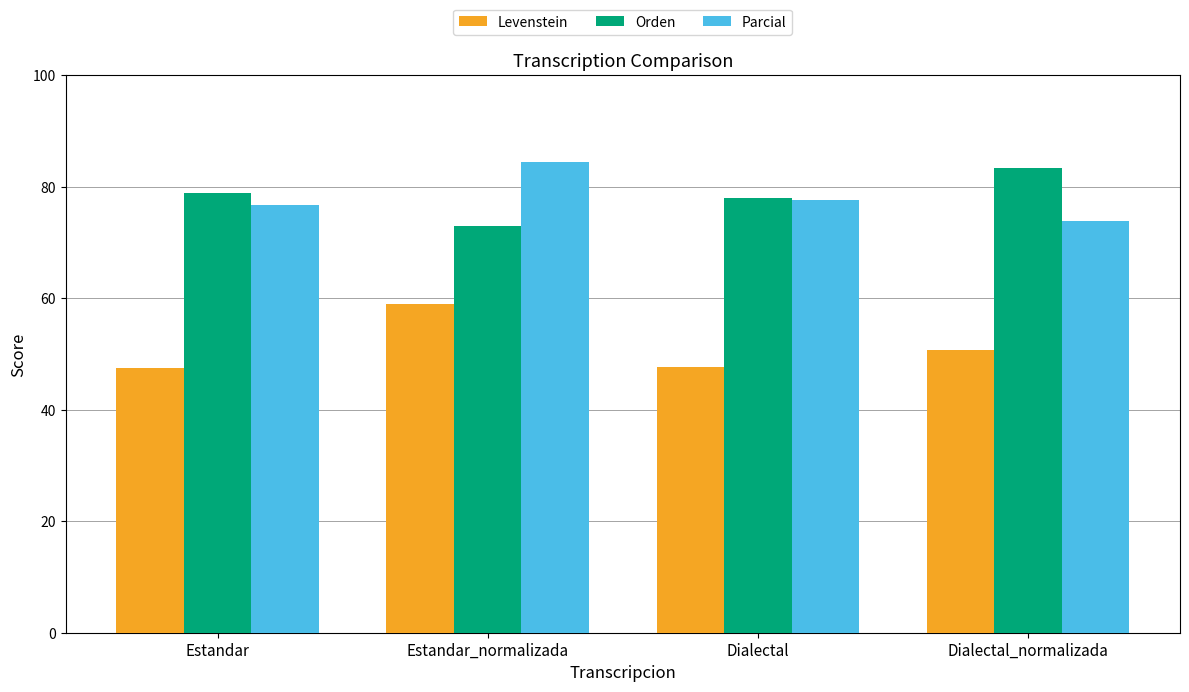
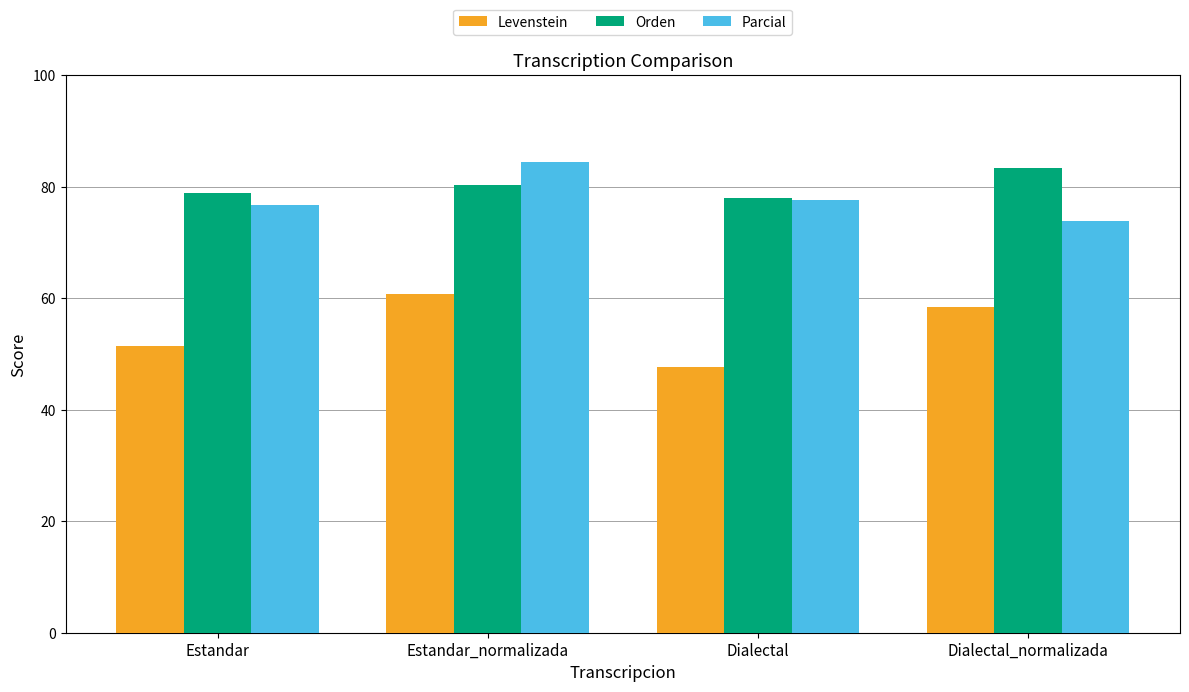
  {
    "Levenstein": {
-     "Estandar": 47,
-     "Estandar_normalizada": 59,
+     "Estandar": 52,
+     "Estandar_normalizada": 61,
      "Dialectal": 48,
-     "Dialectal_normalizada": 51
+     "Dialectal_normalizada": 58
    },
    "Orden": {
      "Estandar": 79,
-     "Estandar_normalizada": 73,
+     "Estandar_normalizada": 80,
      "Dialectal": 78,
      "Dialectal_normalizada": 83
    },
    "Parcial": {
      "Estandar": 77,
      "Estandar_normalizada": 84,
      "Dialectal": 78,
      "Dialectal_normalizada": 74
    }
  }
